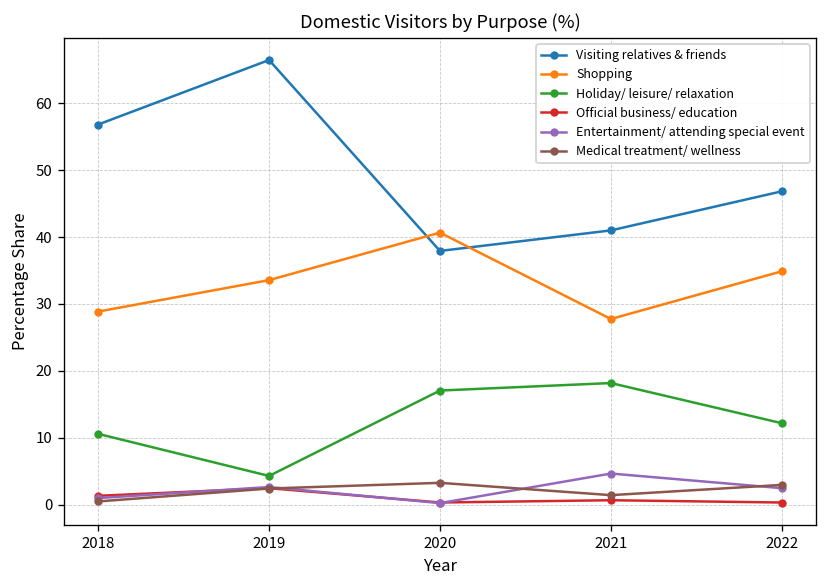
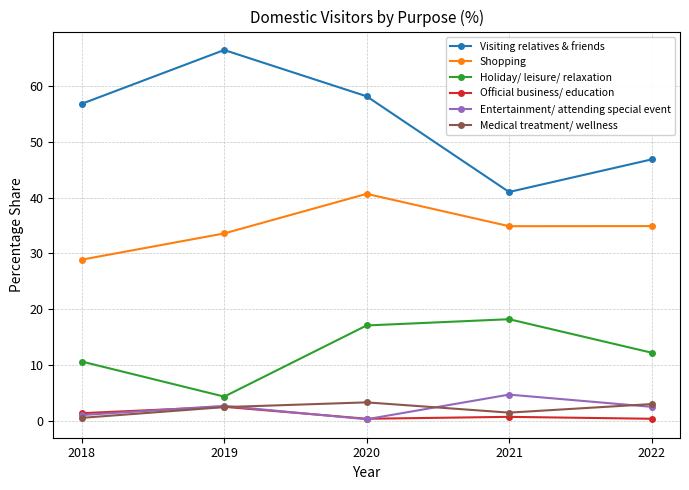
  {
    "Visiting relatives & friends": {
      "2018": 57,
      "2019": 66,
-     "2020": 38,
+     "2020": 58,
      "2021": 41,
      "2022": 47
    },
    "Shopping": {
      "2018": 29,
      "2019": 34,
      "2020": 41,
-     "2021": 28,
+     "2021": 35,
      "2022": 35
    },
    "Holiday/ leisure/ relaxation": {
      "2018": 11,
      "2019": 4,
      "2020": 17,
      "2021": 18,
      "2022": 12
    },
    "Official business/ education": {
      "2021": 1,
      "2022": 0
    },
    "Entertainment/ attending special event": {
      "2021": 5,
      "2022": 2
    },
    "Medical treatment/ wellness": {
      "2018": 0,
      "2020": 3,
      "2021": 1,
      "2022": 3
    }
  }
